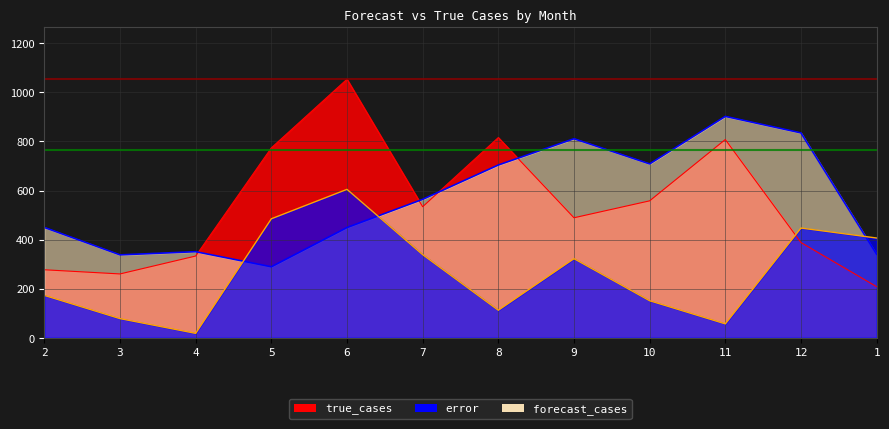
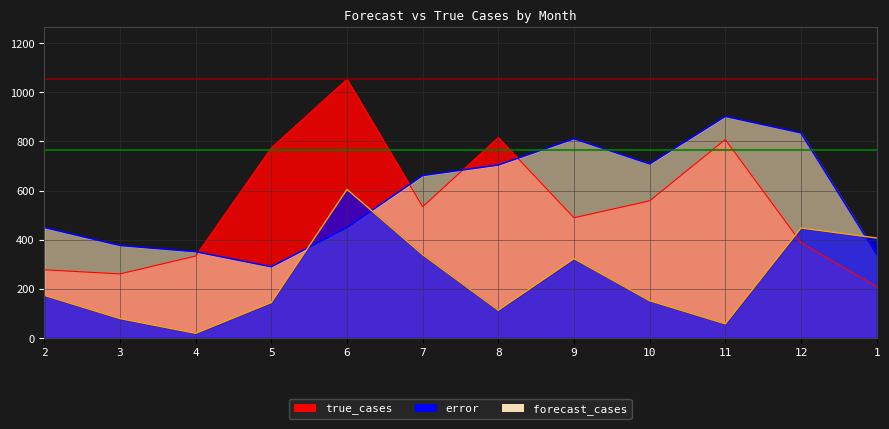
  {
    "true_cases": {
      "2": 280,
      "3": 260,
      "4": 330,
      "5": 770,
      "6": 1050,
      "7": 530,
      "8": 820,
      "9": 490,
      "10": 560,
      "11": 810,
      "12": 390,
      "1": 210
    },
    "forecast_cases": {
      "2": 450,
-     "3": 340,
+     "3": 380,
      "4": 350,
      "5": 290,
      "6": 450,
-     "7": 560,
+     "7": 660,
      "8": 700,
      "9": 810,
      "10": 710,
      "11": 900,
      "12": 840,
      "1": 340
    },
    "error": {
      "2": 170,
      "3": 80,
      "4": 20,
-     "5": 480,
+     "5": 140,
      "6": 600,
      "7": 340,
      "8": 110,
      "9": 320,
      "10": 150,
      "11": 60,
      "12": 450,
      "1": 410
    }
  }
